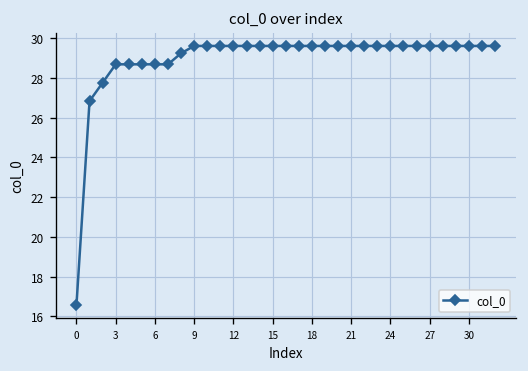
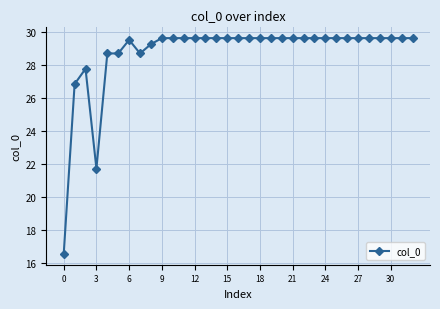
  {
    "0": 16.6,
-   "3": 28.7,
-   "6": 28.7,
+   "3": 21.7,
+   "6": 29.5,
    "9": 29.6,
    "12": 29.6,
    "15": 29.6,
    "18": 29.6,
    "21": 29.6,
    "24": 29.6,
    "27": 29.6,
    "30": 29.6
  }
